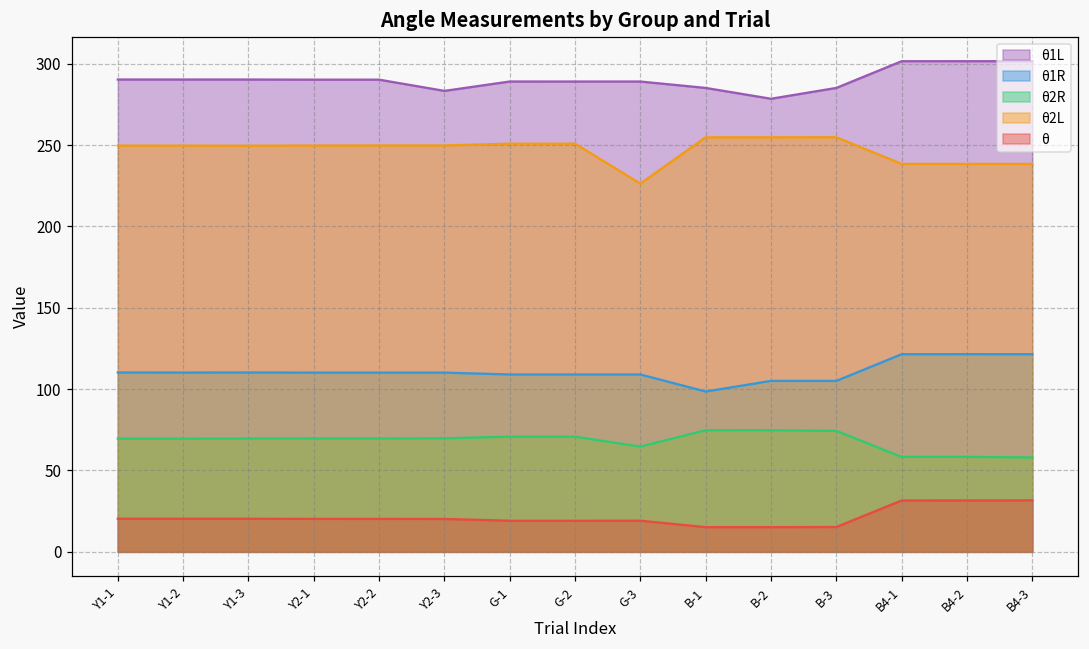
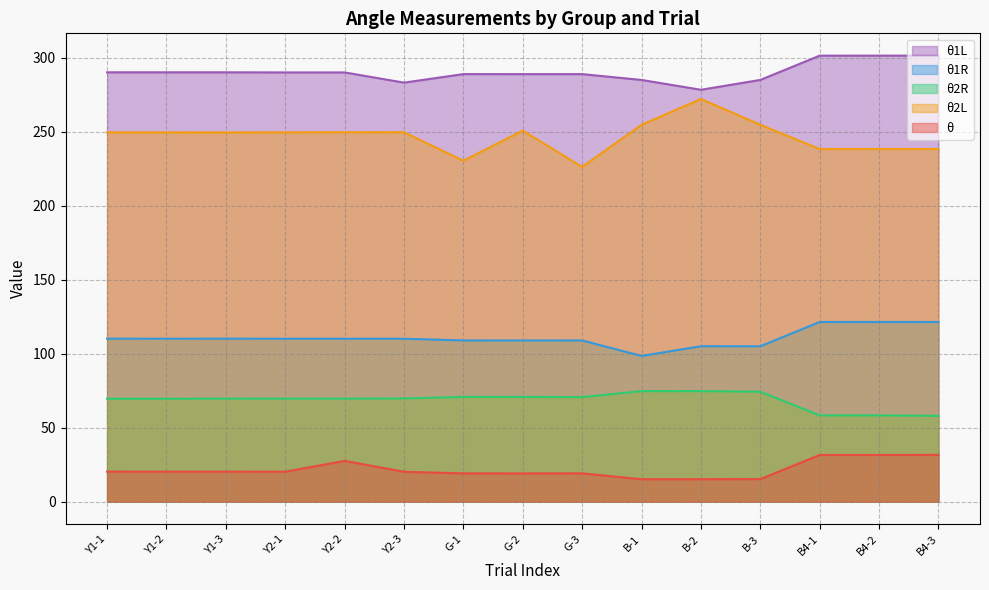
  {
    "θ1L": {
      "Y1-1": 290,
      "Y1-2": 290,
      "Y1-3": 290,
      "Y2-1": 290,
      "Y2-2": 290,
      "Y2-3": 283,
      "G-1": 289,
      "G-2": 289,
      "G-3": 289,
      "B-1": 285,
      "B-2": 278,
      "B-3": 285,
      "B4-1": 302,
      "B4-2": 302
    },
    "θ1R": {
      "Y1-1": 110,
      "Y1-2": 110,
      "Y1-3": 110,
      "Y2-1": 110,
      "Y2-2": 110,
      "Y2-3": 110,
      "G-1": 109,
      "G-2": 109,
      "G-3": 109,
      "B-1": 98,
      "B-2": 105,
      "B-3": 105,
      "B4-1": 121,
      "B4-2": 121,
      "B4-3": 121
    },
    "θ2R": {
      "Y1-1": 70,
      "Y1-2": 70,
      "Y1-3": 70,
      "Y2-1": 70,
      "Y2-2": 70,
      "Y2-3": 70,
      "G-1": 71,
      "G-2": 71,
-     "G-3": 65,
+     "G-3": 71,
      "B-1": 75,
      "B-2": 75,
      "B-3": 74,
      "B4-1": 58,
      "B4-2": 58,
      "B4-3": 58
    },
    "θ2L": {
      "Y1-1": 250,
      "Y1-2": 250,
      "Y1-3": 250,
      "Y2-1": 250,
      "Y2-2": 250,
      "Y2-3": 250,
-     "G-1": 251,
+     "G-1": 230,
      "G-2": 251,
      "G-3": 226,
      "B-1": 255,
-     "B-2": 255,
+     "B-2": 272,
      "B-3": 255,
      "B4-1": 238,
      "B4-2": 238,
      "B4-3": 238
    },
    "θ": {
      "Y1-1": 20,
      "Y1-2": 20,
      "Y1-3": 20,
      "Y2-1": 20,
-     "Y2-2": 20,
+     "Y2-2": 28,
      "Y2-3": 20,
      "G-1": 19,
      "G-2": 19,
      "G-3": 19,
      "B-1": 15,
      "B-2": 15,
      "B-3": 15,
      "B4-1": 32,
      "B4-2": 32,
      "B4-3": 32
    }
  }
